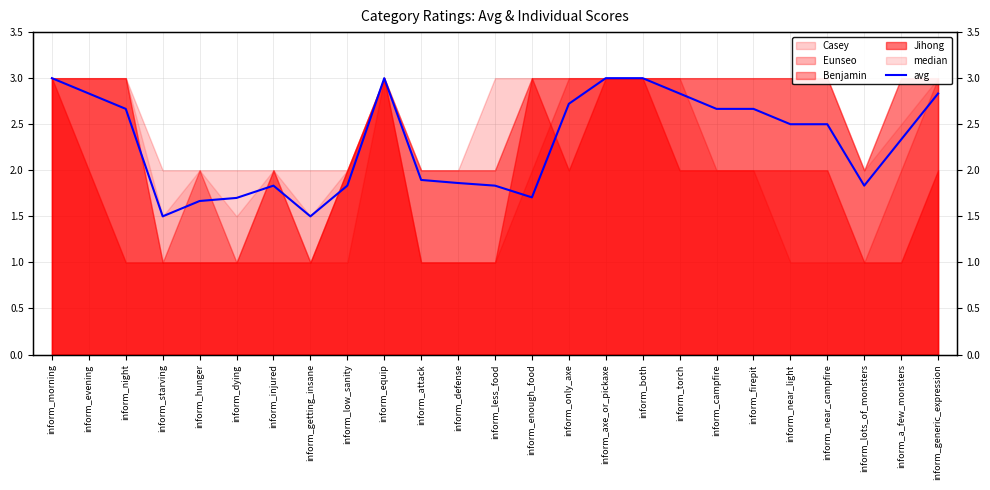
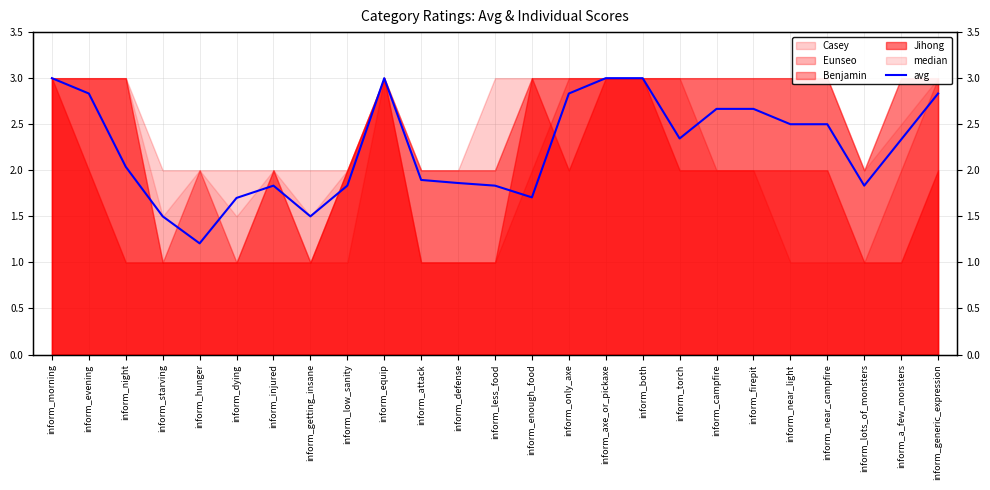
  {
    "avg": {
      "inform_evening": 2.8,
-     "inform_night": 2.7,
-     "inform_hunger": 1.7,
+     "inform_night": 2.0,
+     "inform_hunger": 1.2,
      "inform_dying": 1.7,
      "inform_injured": 1.8,
      "inform_low_sanity": 1.8,
      "inform_attack": 1.9,
      "inform_defense": 1.9,
      "inform_less_food": 1.8,
      "inform_enough_food": 1.7,
-     "inform_only_axe": 2.7,
-     "inform_torch": 2.8,
+     "inform_only_axe": 2.8,
+     "inform_torch": 2.3,
      "inform_campfire": 2.7,
      "inform_firepit": 2.7,
      "inform_near_light": 2.5,
      "inform_near_campfire": 2.5,
      "inform_lots_of_monsters": 1.8,
      "inform_a_few_monsters": 2.3,
      "inform_generic_expression": 2.8
    }
  }
